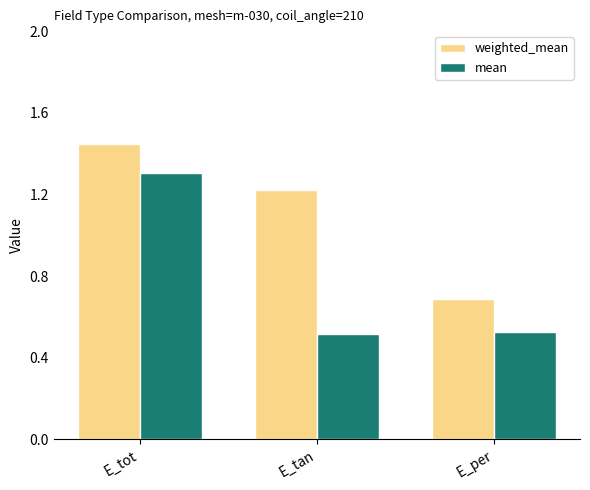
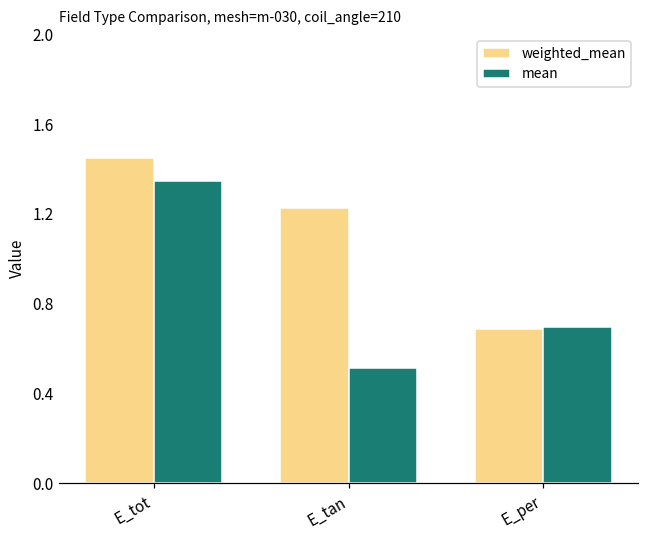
  {
    "weighted_mean": {
      "E_tot": 1.45,
      "E_tan": 1.22,
      "E_per": 0.69
    },
    "mean": {
-     "E_tot": 1.30,
+     "E_tot": 1.35,
      "E_tan": 0.51,
-     "E_per": 0.53
+     "E_per": 0.69
    }
  }
